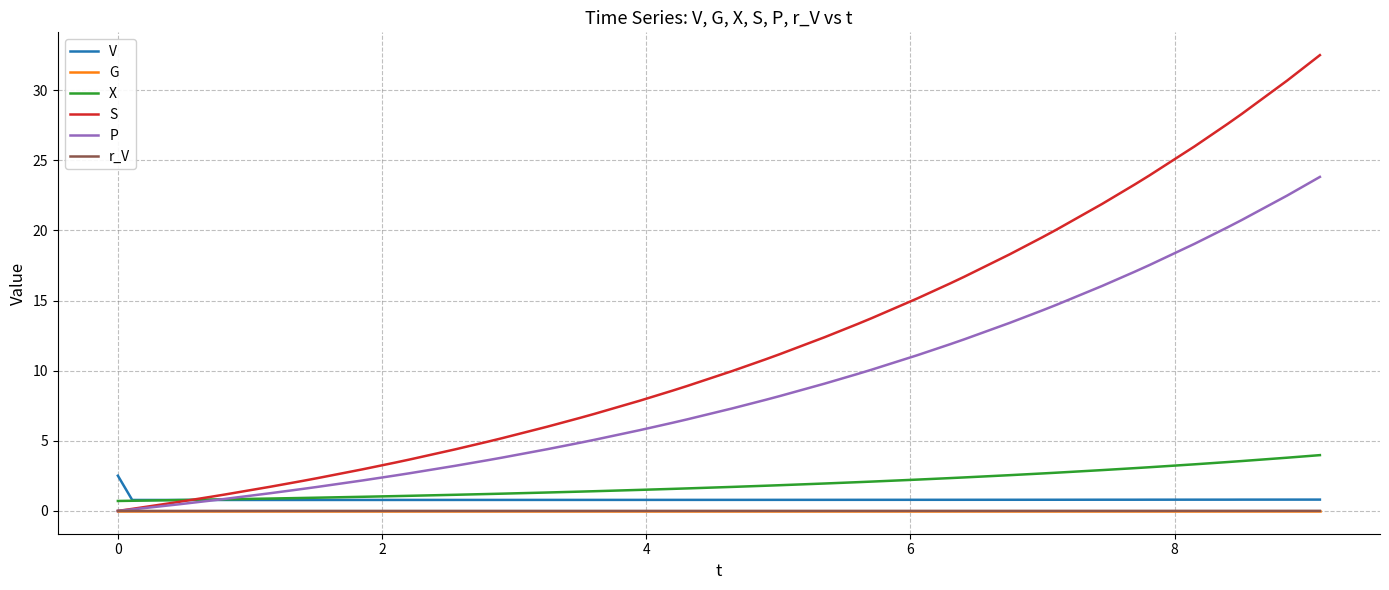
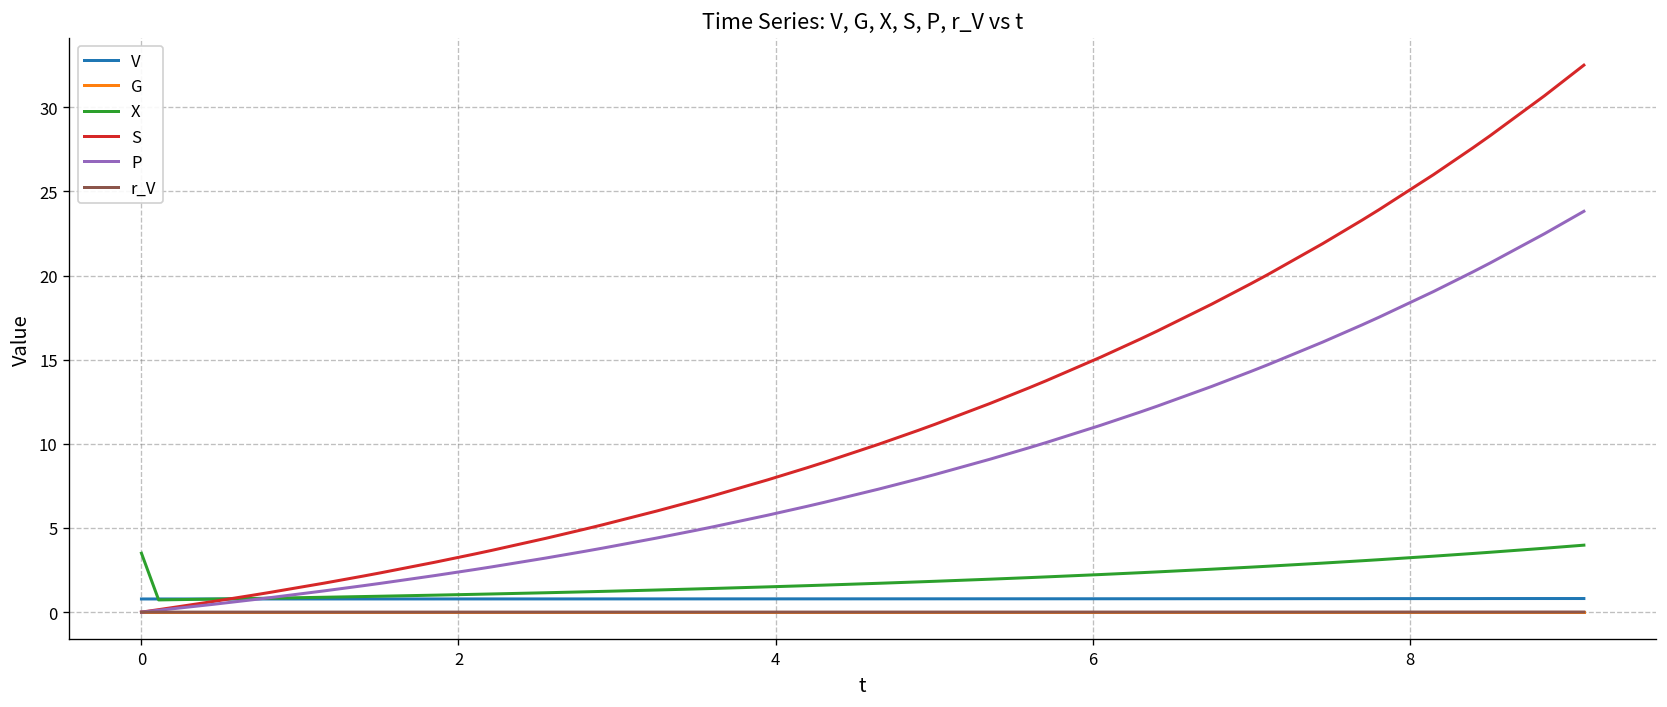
  {
    "V": {
-     "0": 2.5
+     "0": 0.8
    },
    "X": {
-     "0": 0.7
+     "0": 3.5
    }
  }
